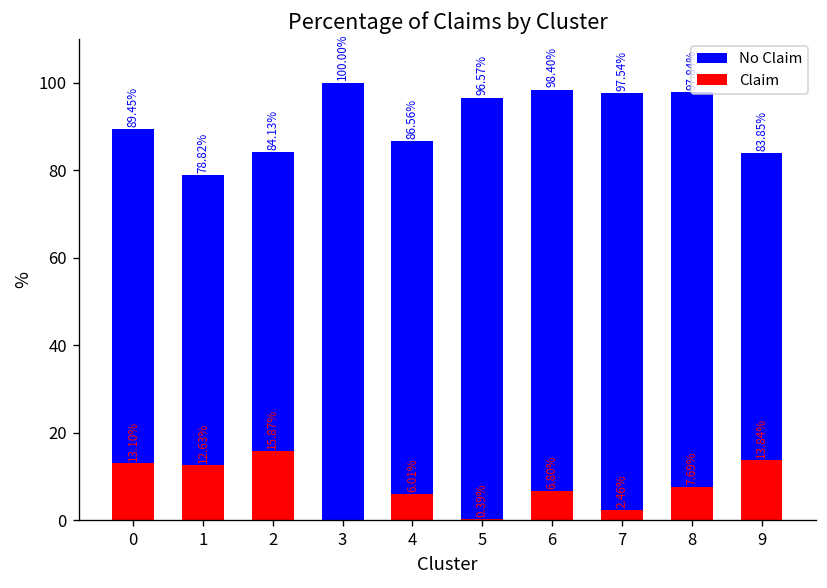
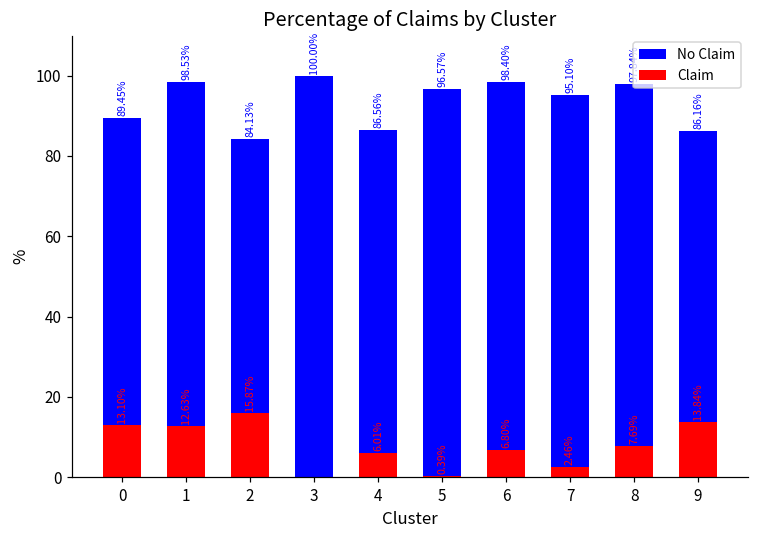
  {
    "No Claim": {
      "0": "89.45%",
-     "1": "78.82%",
+     "1": "98.53%",
      "2": "84.13%",
      "3": "100.00%",
      "4": "86.56%",
      "5": "96.57%",
      "6": "98.40%",
-     "7": "97.54%",
-     "9": "83.85%"
+     "7": "95.10%",
+     "9": "86.16%"
    },
    "Claim": {
      "5": "0.39%"
    }
  }
